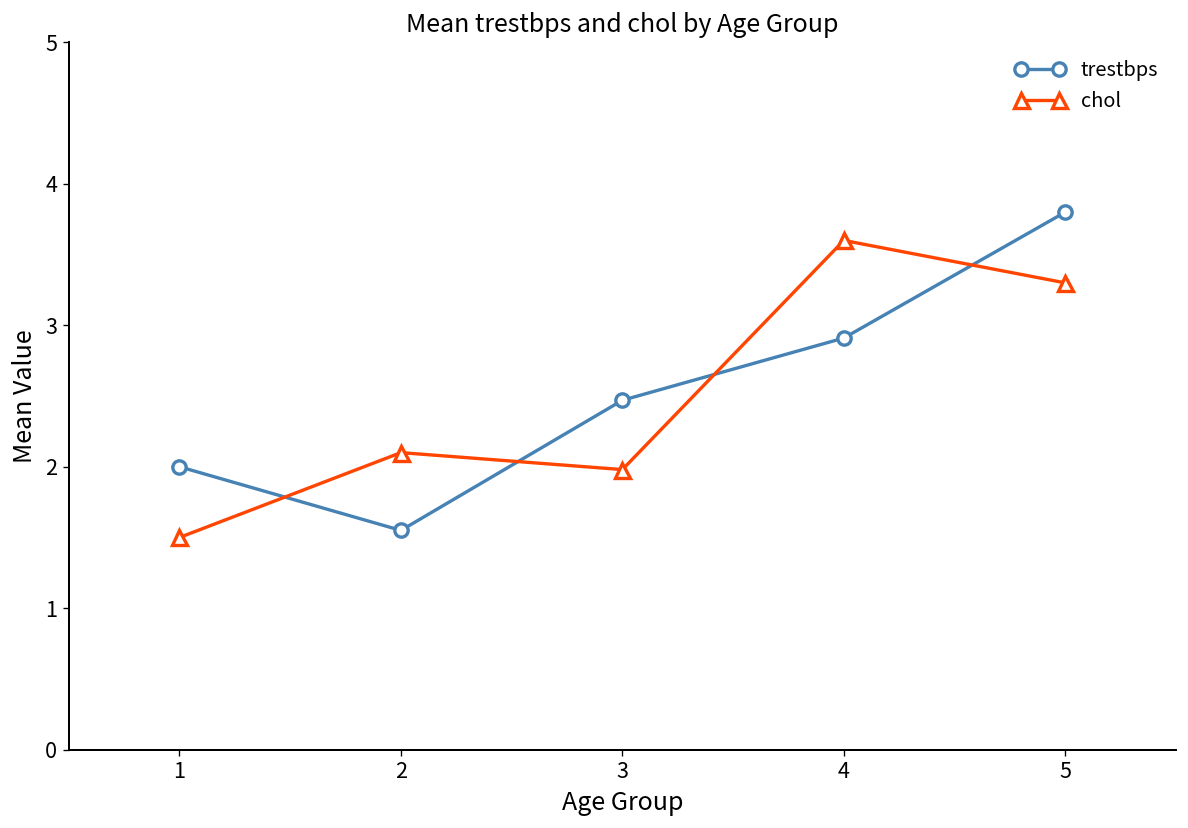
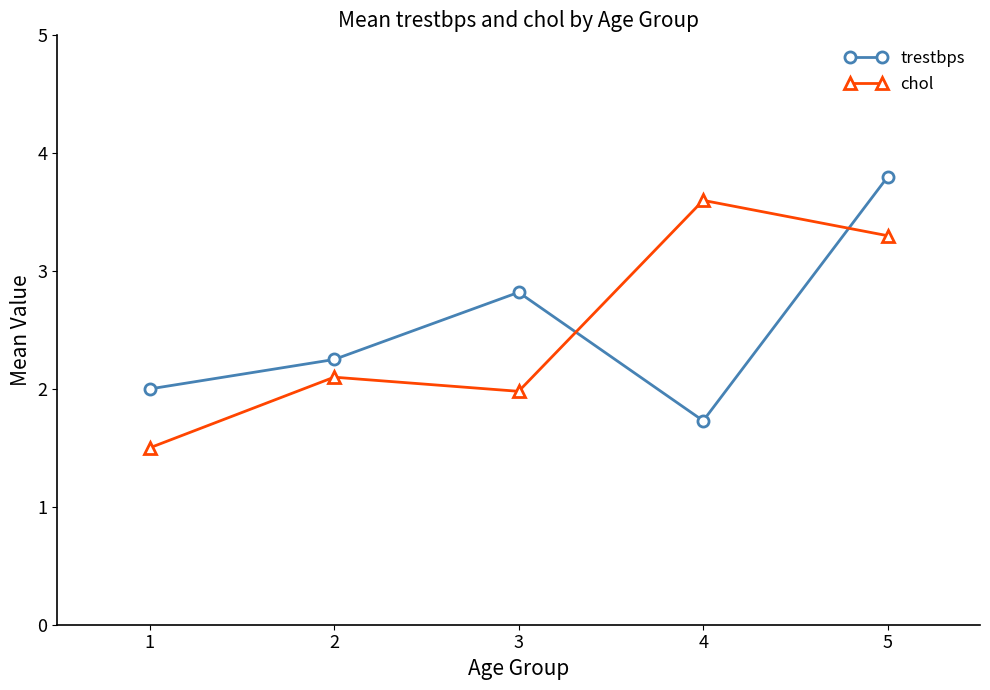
  {
    "trestbps": {
      "1": 2.00,
-     "2": 1.55,
-     "3": 2.47,
-     "4": 2.91,
+     "2": 2.25,
+     "3": 2.82,
+     "4": 1.73,
      "5": 3.80
    },
    "chol": {
      "1": 1.50,
      "2": 2.10,
      "3": 1.98,
      "4": 3.60,
      "5": 3.30
    }
  }
